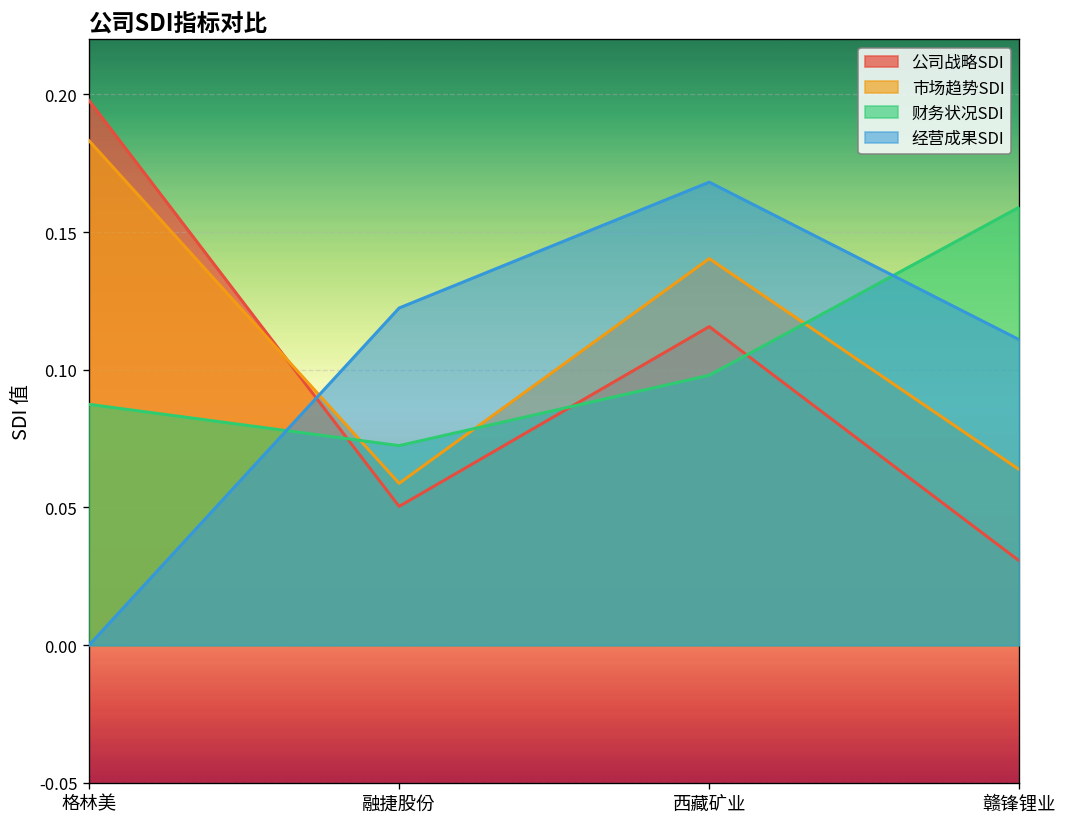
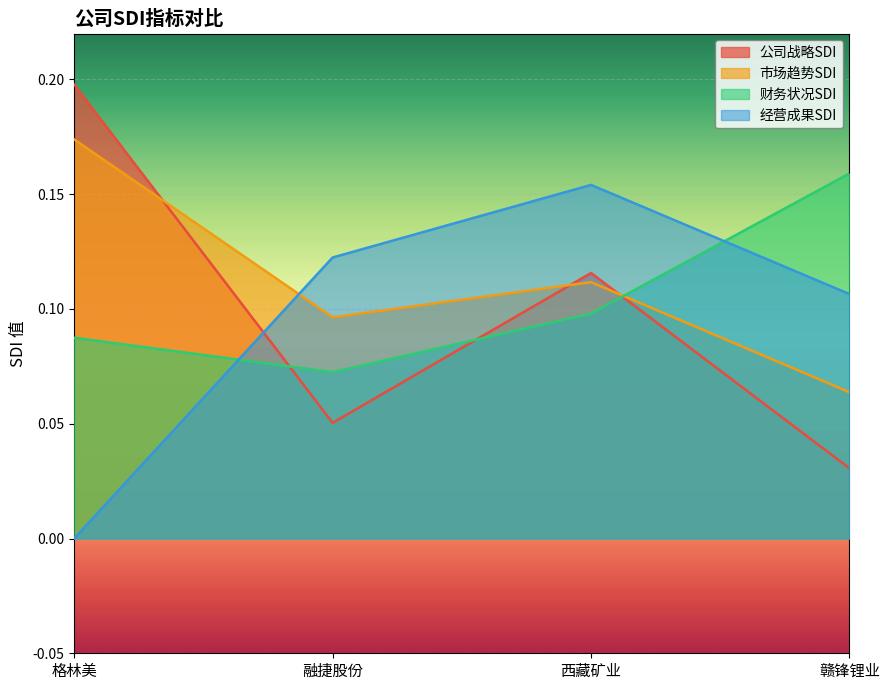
  {
    "公司战略SDI": {
      "格林美": 0.198,
      "融捷股份": 0.050,
      "西藏矿业": 0.116,
      "赣锋锂业": 0.031
    },
    "市场趋势SDI": {
-     "格林美": 0.183,
-     "融捷股份": 0.059,
-     "西藏矿业": 0.140,
+     "格林美": 0.174,
+     "融捷股份": 0.096,
+     "西藏矿业": 0.112,
      "赣锋锂业": 0.064
    },
    "财务状况SDI": {
      "格林美": 0.087,
      "融捷股份": 0.072,
      "西藏矿业": 0.098,
      "赣锋锂业": 0.159
    },
    "经营成果SDI": {
      "格林美": 0.000,
      "融捷股份": 0.122,
-     "西藏矿业": 0.168,
-     "赣锋锂业": 0.111
+     "西藏矿业": 0.154,
+     "赣锋锂业": 0.106
    }
  }
